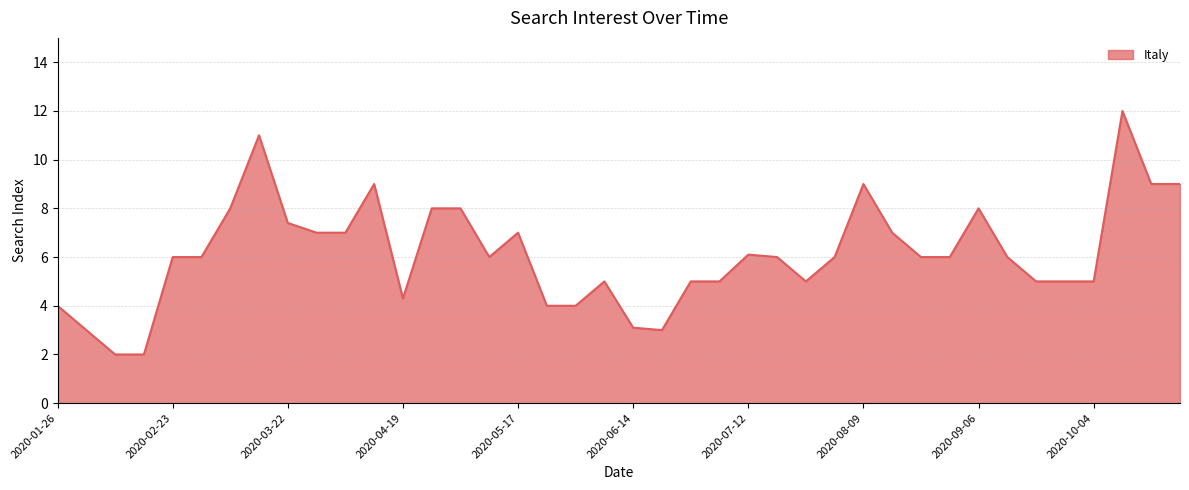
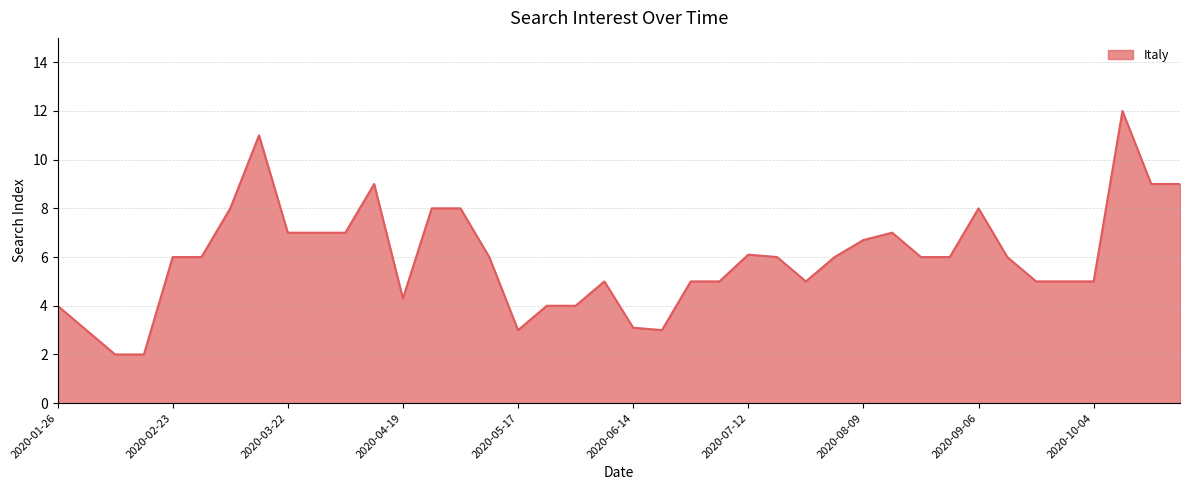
  {
    "2020-01-26": 4.0,
    "2020-02-23": 6.0,
-   "2020-03-22": 7.4,
+   "2020-03-22": 7.0,
    "2020-04-19": 4.3,
-   "2020-05-17": 7,
+   "2020-05-17": 3,
    "2020-06-14": 3.1,
    "2020-07-12": 6.1,
-   "2020-08-09": 9.0,
+   "2020-08-09": 6.7,
    "2020-09-06": 8.0,
    "2020-10-04": 5.0
  }
